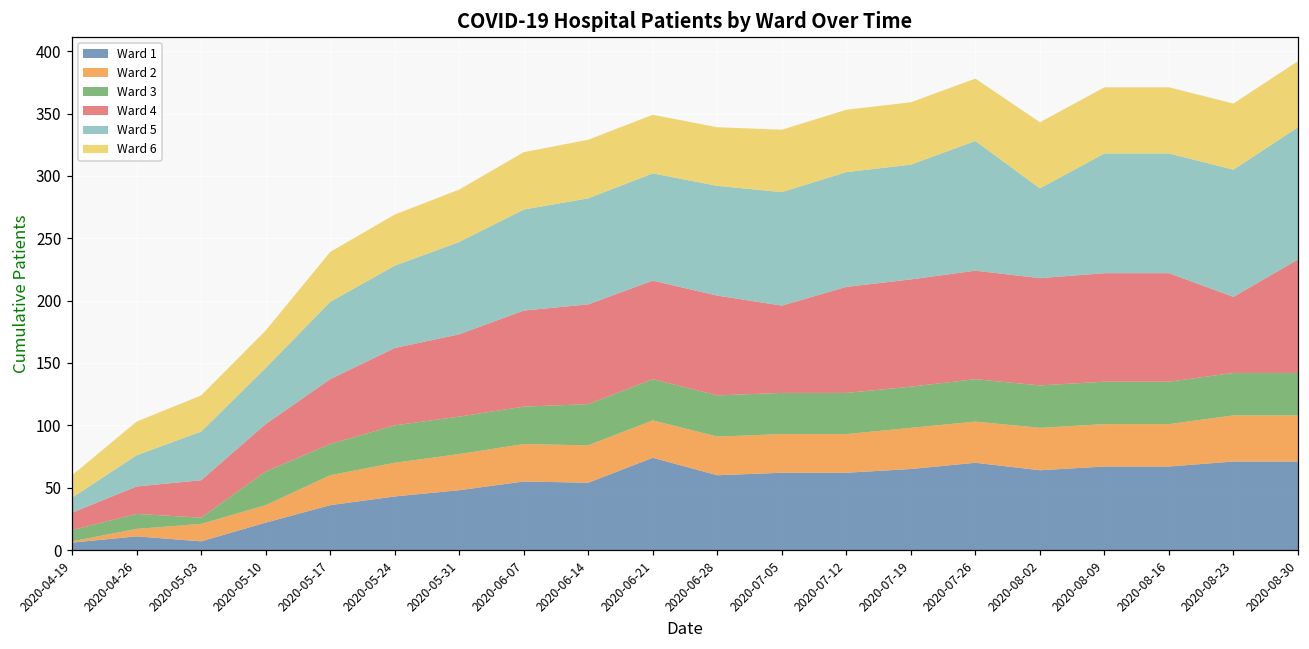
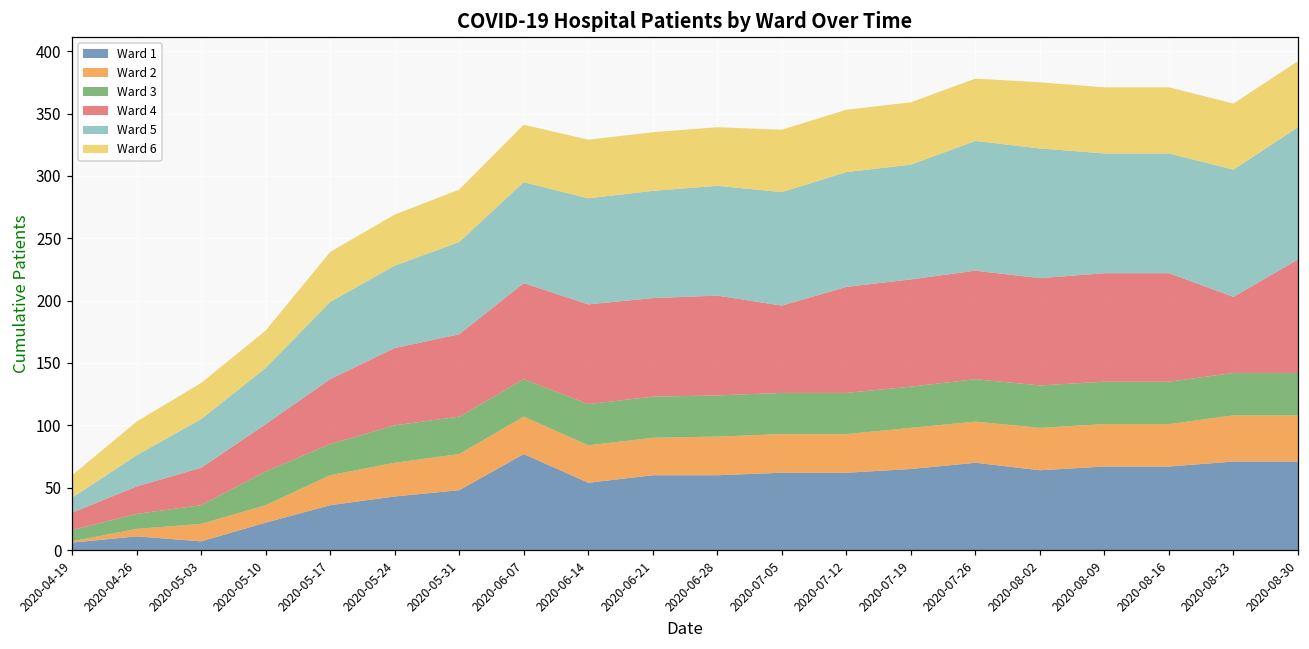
  {
    "Ward 1": {
      "2020-04-26": 11,
      "2020-05-03": 7,
      "2020-05-10": 22,
      "2020-05-17": 36,
      "2020-05-24": 43,
      "2020-05-31": 48,
-     "2020-06-07": 55,
+     "2020-06-07": 77,
      "2020-06-14": 54,
-     "2020-06-21": 74,
+     "2020-06-21": 60,
      "2020-06-28": 60,
      "2020-07-05": 62,
      "2020-07-12": 62,
      "2020-07-19": 65,
      "2020-07-26": 70,
      "2020-08-02": 64,
      "2020-08-09": 67,
      "2020-08-16": 67,
      "2020-08-23": 71,
      "2020-08-30": 71
    },
    "Ward 2": {
      "2020-04-26": 6,
      "2020-05-03": 14,
      "2020-05-10": 14,
      "2020-05-17": 24,
      "2020-05-24": 27,
      "2020-05-31": 29,
      "2020-06-07": 30,
      "2020-06-14": 30,
      "2020-06-21": 30,
      "2020-06-28": 31,
      "2020-07-05": 31,
      "2020-07-12": 31,
      "2020-07-19": 33,
      "2020-07-26": 33,
      "2020-08-02": 34,
      "2020-08-09": 34,
      "2020-08-16": 34,
      "2020-08-23": 37,
      "2020-08-30": 37
    },
    "Ward 3": {
      "2020-04-19": 9,
      "2020-04-26": 12,
-     "2020-05-03": 5,
+     "2020-05-03": 15,
      "2020-05-10": 27,
      "2020-05-17": 25,
      "2020-05-24": 30,
      "2020-05-31": 30,
      "2020-06-07": 30,
      "2020-06-14": 33,
      "2020-06-21": 33,
      "2020-06-28": 33,
      "2020-07-05": 33,
      "2020-07-12": 33,
      "2020-07-19": 33,
      "2020-07-26": 34,
      "2020-08-02": 34,
      "2020-08-09": 34,
      "2020-08-16": 34,
      "2020-08-23": 34,
      "2020-08-30": 34
    },
    "Ward 4": {
      "2020-04-19": 14,
      "2020-04-26": 22,
      "2020-05-03": 30,
      "2020-05-10": 38,
      "2020-05-17": 52,
      "2020-05-24": 62,
      "2020-05-31": 66,
      "2020-06-07": 77,
      "2020-06-14": 80,
      "2020-06-21": 79,
      "2020-06-28": 80,
      "2020-07-05": 70,
      "2020-07-12": 85,
      "2020-07-19": 86,
      "2020-07-26": 87,
      "2020-08-02": 86,
      "2020-08-09": 87,
      "2020-08-16": 87,
      "2020-08-23": 61,
      "2020-08-30": 91
    },
    "Ward 5": {
      "2020-04-19": 12,
      "2020-04-26": 25,
      "2020-05-03": 39,
      "2020-05-10": 45,
      "2020-05-17": 62,
      "2020-05-24": 66,
      "2020-05-31": 74,
      "2020-06-07": 81,
      "2020-06-14": 85,
      "2020-06-21": 86,
      "2020-06-28": 88,
      "2020-07-05": 91,
      "2020-07-12": 92,
      "2020-07-19": 92,
      "2020-07-26": 104,
-     "2020-08-02": 72,
+     "2020-08-02": 104,
      "2020-08-09": 96,
      "2020-08-16": 96,
      "2020-08-23": 102,
      "2020-08-30": 106
    },
    "Ward 6": {
      "2020-04-19": 18,
      "2020-04-26": 27,
      "2020-05-03": 29,
      "2020-05-10": 30,
      "2020-05-17": 40,
      "2020-05-24": 41,
      "2020-05-31": 42,
      "2020-06-07": 46,
      "2020-06-14": 47,
      "2020-06-21": 47,
      "2020-06-28": 47,
      "2020-07-05": 50,
      "2020-07-12": 50,
      "2020-07-19": 50,
      "2020-07-26": 50,
      "2020-08-02": 53,
      "2020-08-09": 53,
      "2020-08-16": 53,
      "2020-08-23": 53,
      "2020-08-30": 53
    }
  }
